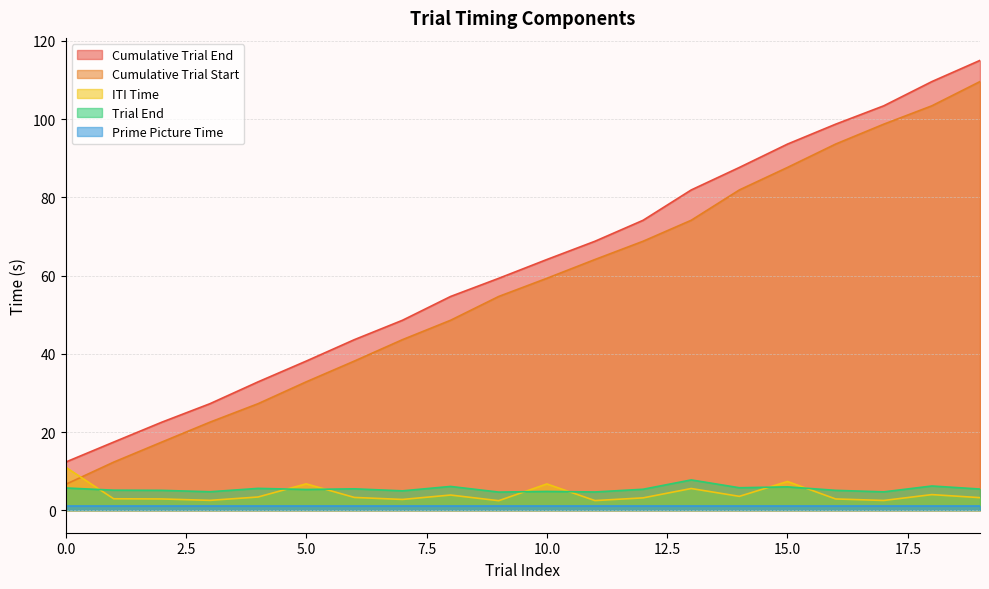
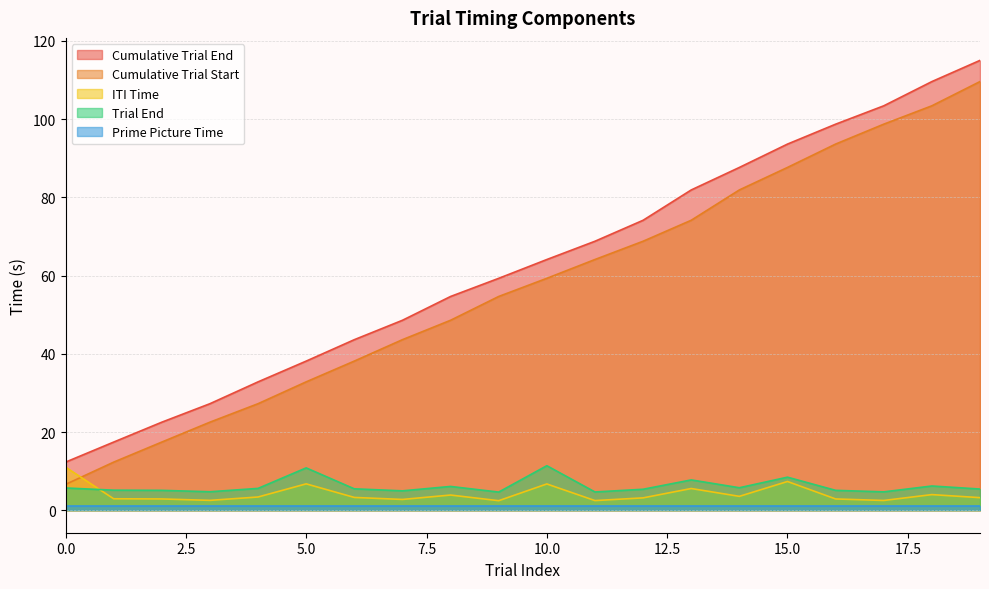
  {
    "ITI Time": {
      "0.0": 11,
      "5.0": 7,
      "10.0": 7,
      "15.0": 7
    },
    "Trial End": {
      "0.0": 6,
-     "5.0": 5,
-     "10.0": 5,
-     "15.0": 6
+     "5.0": 11,
+     "10.0": 11,
+     "15.0": 8
    },
    "Prime Picture Time": {
      "0.0": 1,
      "5.0": 1,
      "10.0": 1,
      "15.0": 1
    }
  }
